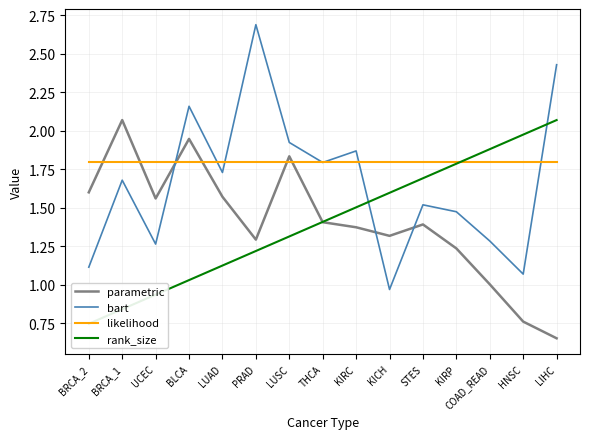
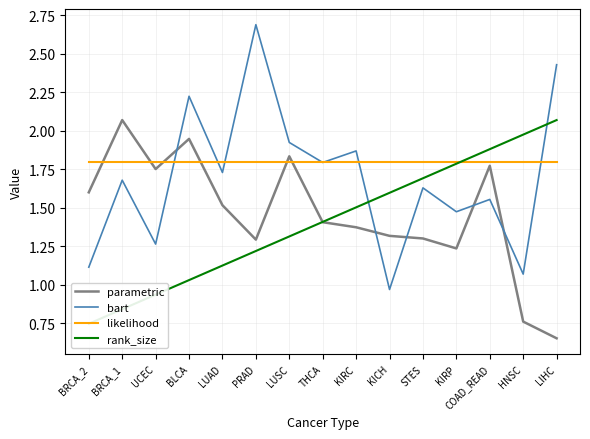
  {
    "parametric": {
      "BRCA_2": 1.60,
      "BRCA_1": 2.07,
-     "UCEC": 1.56,
+     "UCEC": 1.75,
      "BLCA": 1.95,
-     "LUAD": 1.57,
+     "LUAD": 1.52,
      "PRAD": 1.29,
      "LUSC": 1.84,
      "KIRC": 1.37,
      "KICH": 1.32,
-     "STES": 1.39,
+     "STES": 1.30,
      "KIRP": 1.24,
-     "COAD_READ": 1.00,
+     "COAD_READ": 1.77,
      "HNSC": 0.76,
      "LIHC": 0.65
    },
    "bart": {
      "BRCA_2": 1.12,
      "BRCA_1": 1.68,
      "UCEC": 1.27,
-     "BLCA": 2.16,
+     "BLCA": 2.22,
      "LUAD": 1.73,
      "PRAD": 2.69,
      "LUSC": 1.92,
      "KIRC": 1.87,
      "KICH": 0.97,
-     "STES": 1.52,
+     "STES": 1.63,
      "KIRP": 1.48,
-     "COAD_READ": 1.29,
+     "COAD_READ": 1.56,
      "HNSC": 1.07,
      "LIHC": 2.43
    },
    "likelihood": {
      "BRCA_2": 1.80,
      "BRCA_1": 1.80,
      "UCEC": 1.80,
      "BLCA": 1.80,
      "LUAD": 1.80,
      "PRAD": 1.80,
      "LUSC": 1.80,
      "KIRC": 1.80,
      "KICH": 1.80,
      "STES": 1.80,
      "COAD_READ": 1.80,
      "HNSC": 1.80,
      "LIHC": 1.80
    },
    "rank_size": {
      "BLCA": 1.03,
      "LUAD": 1.13,
      "PRAD": 1.22,
      "LUSC": 1.31,
      "KIRC": 1.50,
      "KICH": 1.60,
      "STES": 1.69,
      "COAD_READ": 1.88,
      "HNSC": 1.98,
      "LIHC": 2.07
    }
  }
